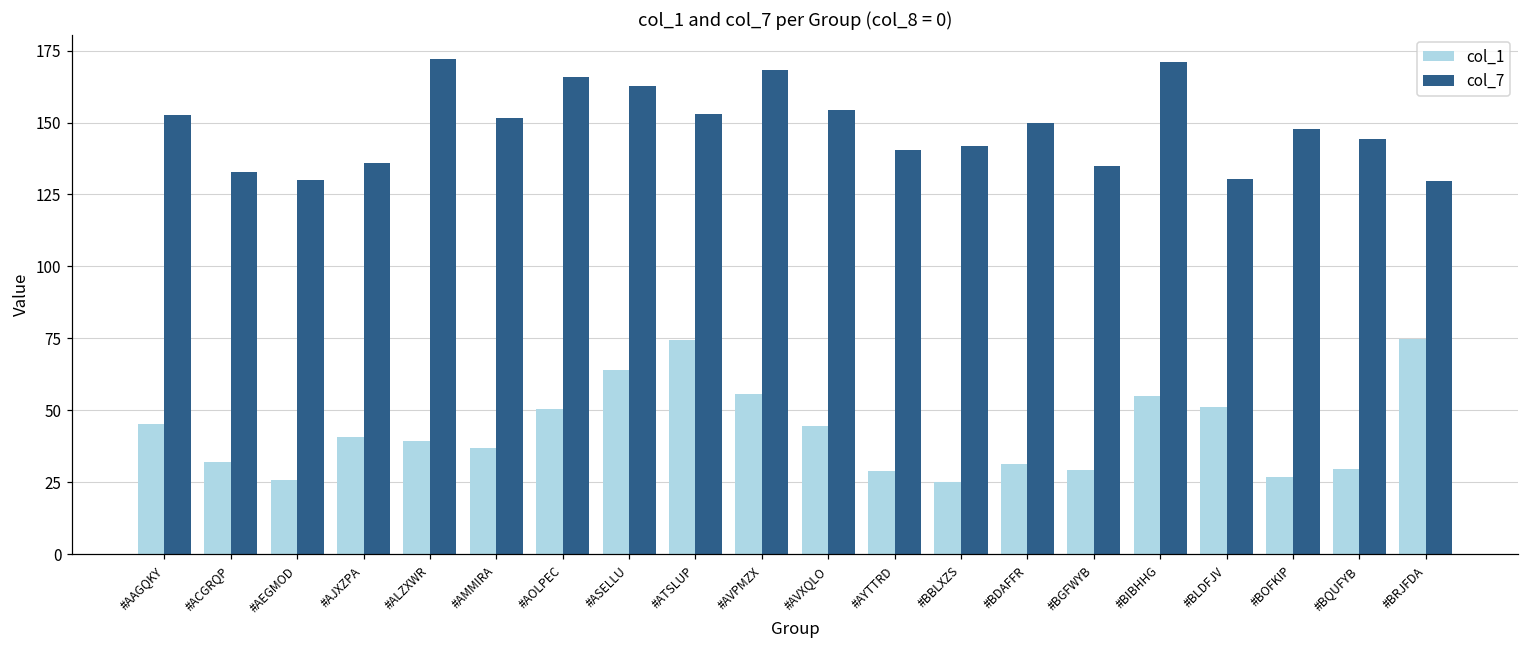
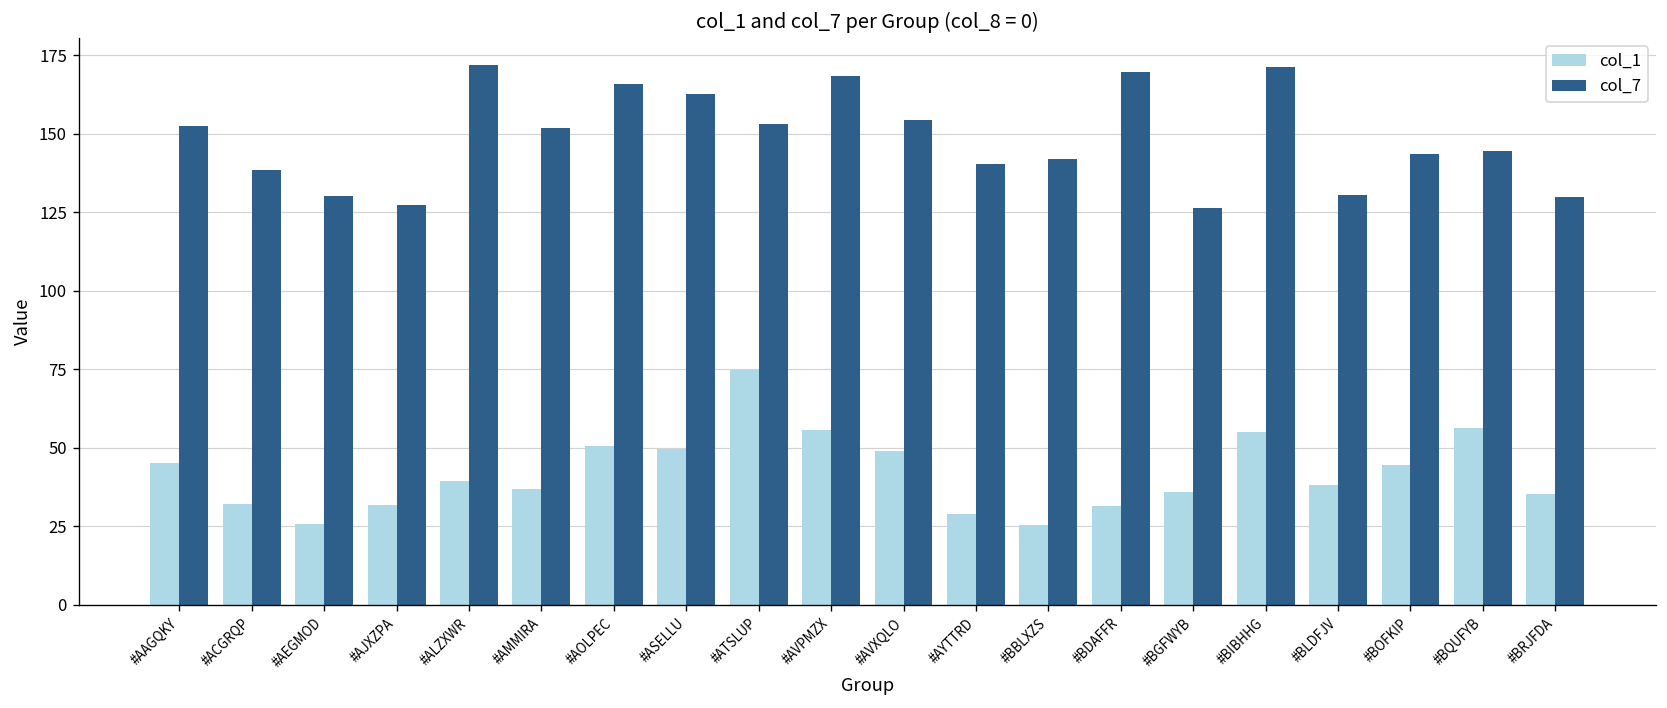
  {
    "col_1": {
      "#AAGQKY": 45,
      "#ACGRQP": 32,
      "#AEGMOD": 26,
-     "#AJXZPA": 41,
+     "#AJXZPA": 32,
      "#ALZXWR": 39,
      "#AMMIRA": 37,
      "#AOLPEC": 50,
-     "#ASELLU": 64,
+     "#ASELLU": 50,
      "#ATSLUP": 75,
      "#AVPMZX": 56,
-     "#AVXQLO": 44,
+     "#AVXQLO": 49,
      "#AYTTRD": 29,
      "#BBLXZS": 25,
      "#BDAFFR": 32,
-     "#BGFWYB": 29,
+     "#BGFWYB": 36,
      "#BIBHHG": 55,
-     "#BLDFJV": 51,
-     "#BOFKIP": 27,
-     "#BQUFYB": 30,
-     "#BRJFDA": 75
+     "#BLDFJV": 38,
+     "#BOFKIP": 45,
+     "#BQUFYB": 56,
+     "#BRJFDA": 35
    },
    "col_7": {
      "#AAGQKY": 153,
-     "#ACGRQP": 133,
+     "#ACGRQP": 138,
      "#AEGMOD": 130,
-     "#AJXZPA": 136,
+     "#AJXZPA": 127,
      "#ALZXWR": 172,
      "#AMMIRA": 152,
      "#AOLPEC": 166,
      "#ASELLU": 163,
      "#ATSLUP": 153,
      "#AVPMZX": 168,
      "#AVXQLO": 154,
      "#AYTTRD": 140,
      "#BBLXZS": 142,
-     "#BDAFFR": 150,
-     "#BGFWYB": 135,
+     "#BDAFFR": 170,
+     "#BGFWYB": 126,
      "#BIBHHG": 171,
      "#BLDFJV": 131,
-     "#BOFKIP": 148,
+     "#BOFKIP": 144,
      "#BQUFYB": 144,
      "#BRJFDA": 130
    }
  }
